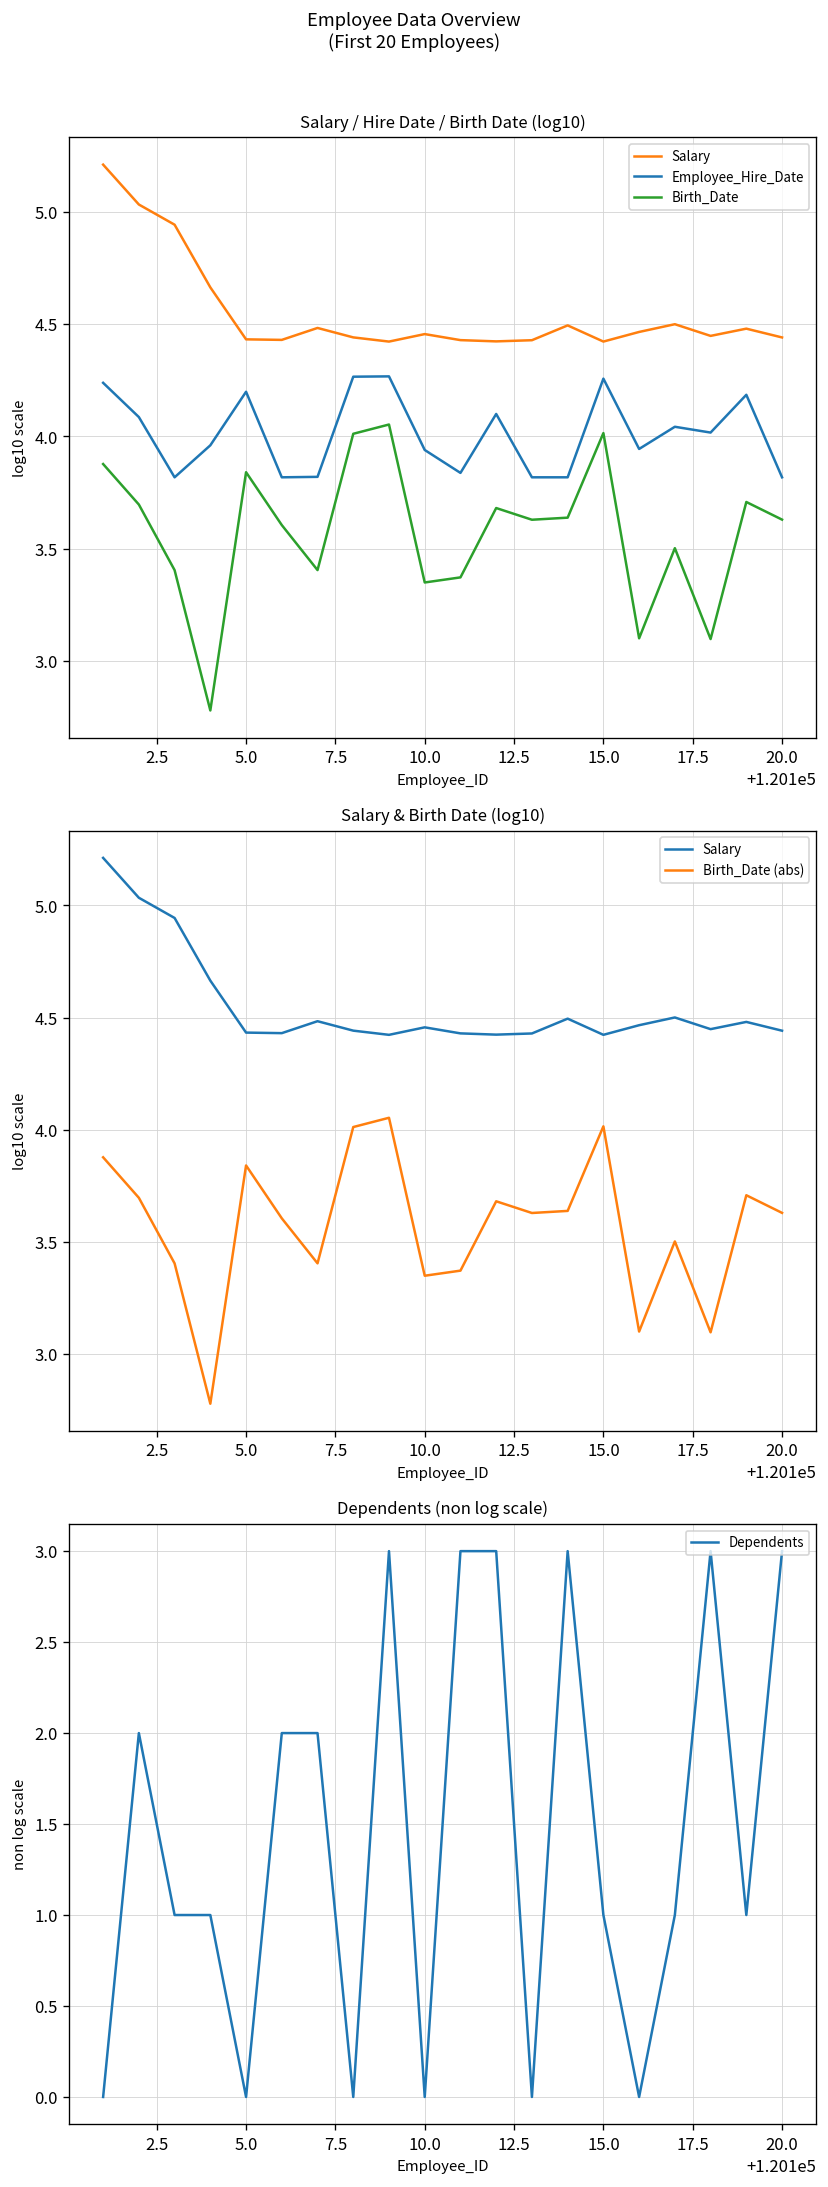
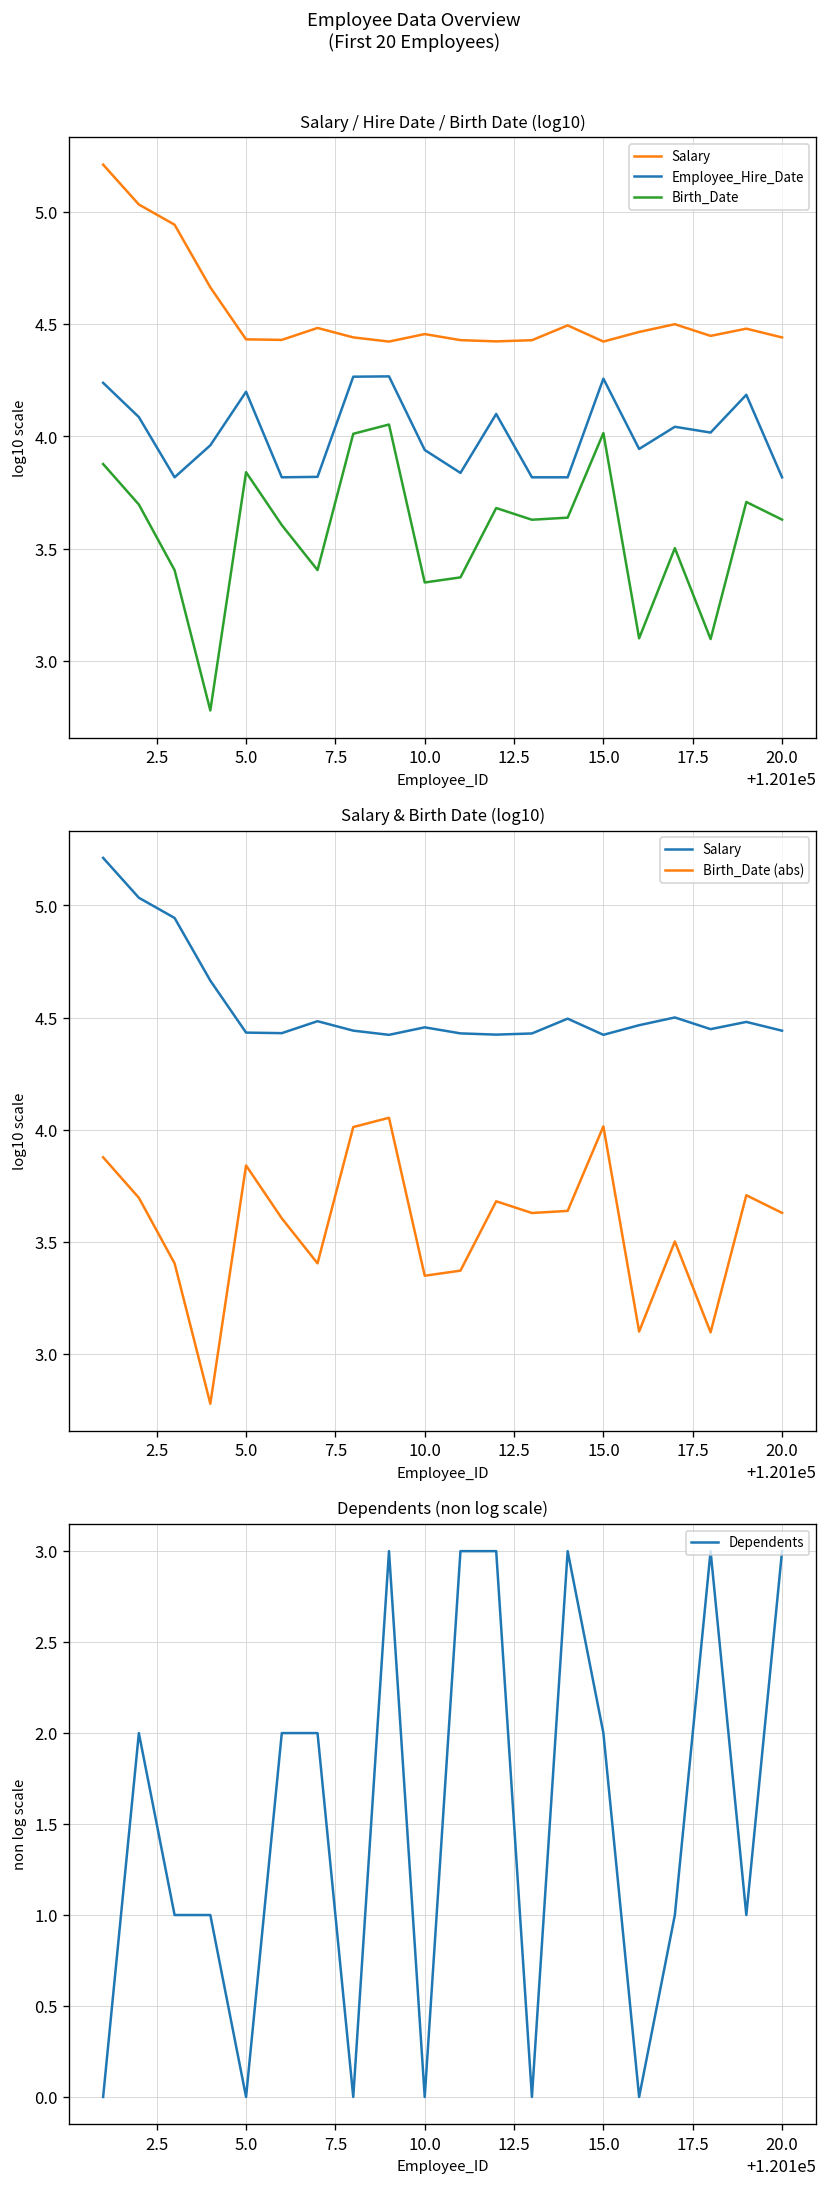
  {
    "Salary / Hire Date / Birth Date (log10)": {
      "Employee_Hire_Date": {
        "5.0": 4.20,
        "10.0": 3.94,
        "15.0": 4.26,
        "20.0": 3.82
      },
      "Birth_Date": {
        "5.0": 3.84,
        "10.0": 3.35,
        "15.0": 4.02,
        "20.0": 3.63
      }
    },
    "Salary & Birth Date (log10)": {
      "Salary": {
        "5.0": 4.43,
        "10.0": 4.46,
        "15.0": 4.42,
        "20.0": 4.44
      },
      "Birth_Date (abs)": {
        "5.0": 3.84,
        "10.0": 3.35,
        "15.0": 4.02,
        "20.0": 3.63
      }
    },
    "Dependents (non log scale)": {
      "5.0": 0,
      "10.0": 0,
-     "15.0": 1
+     "15.0": 2
    }
  }
